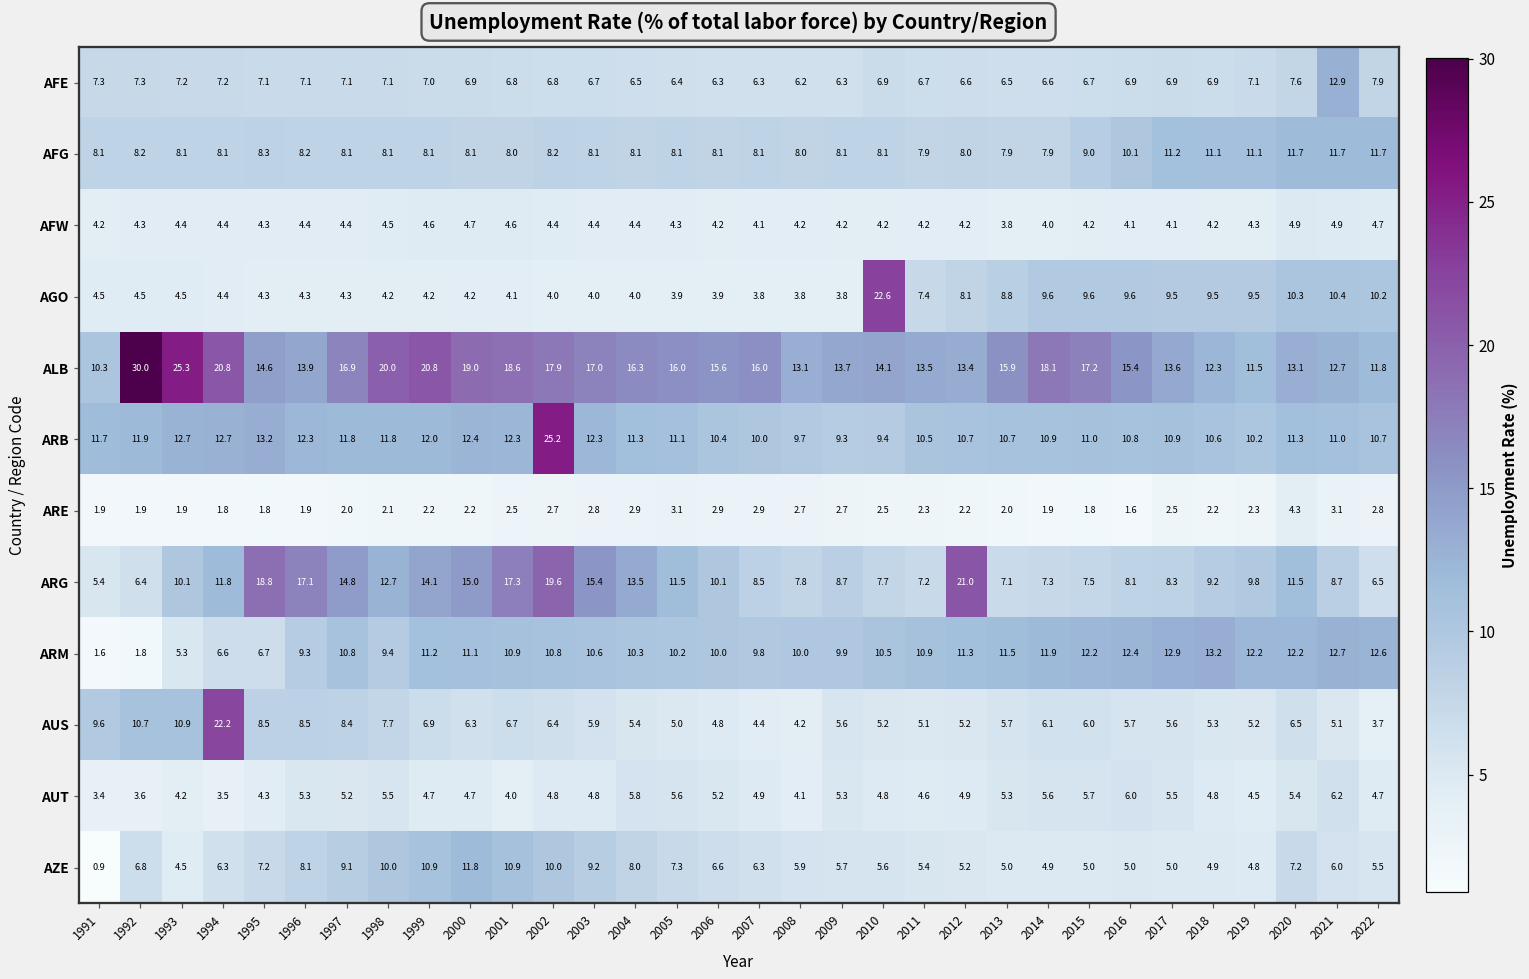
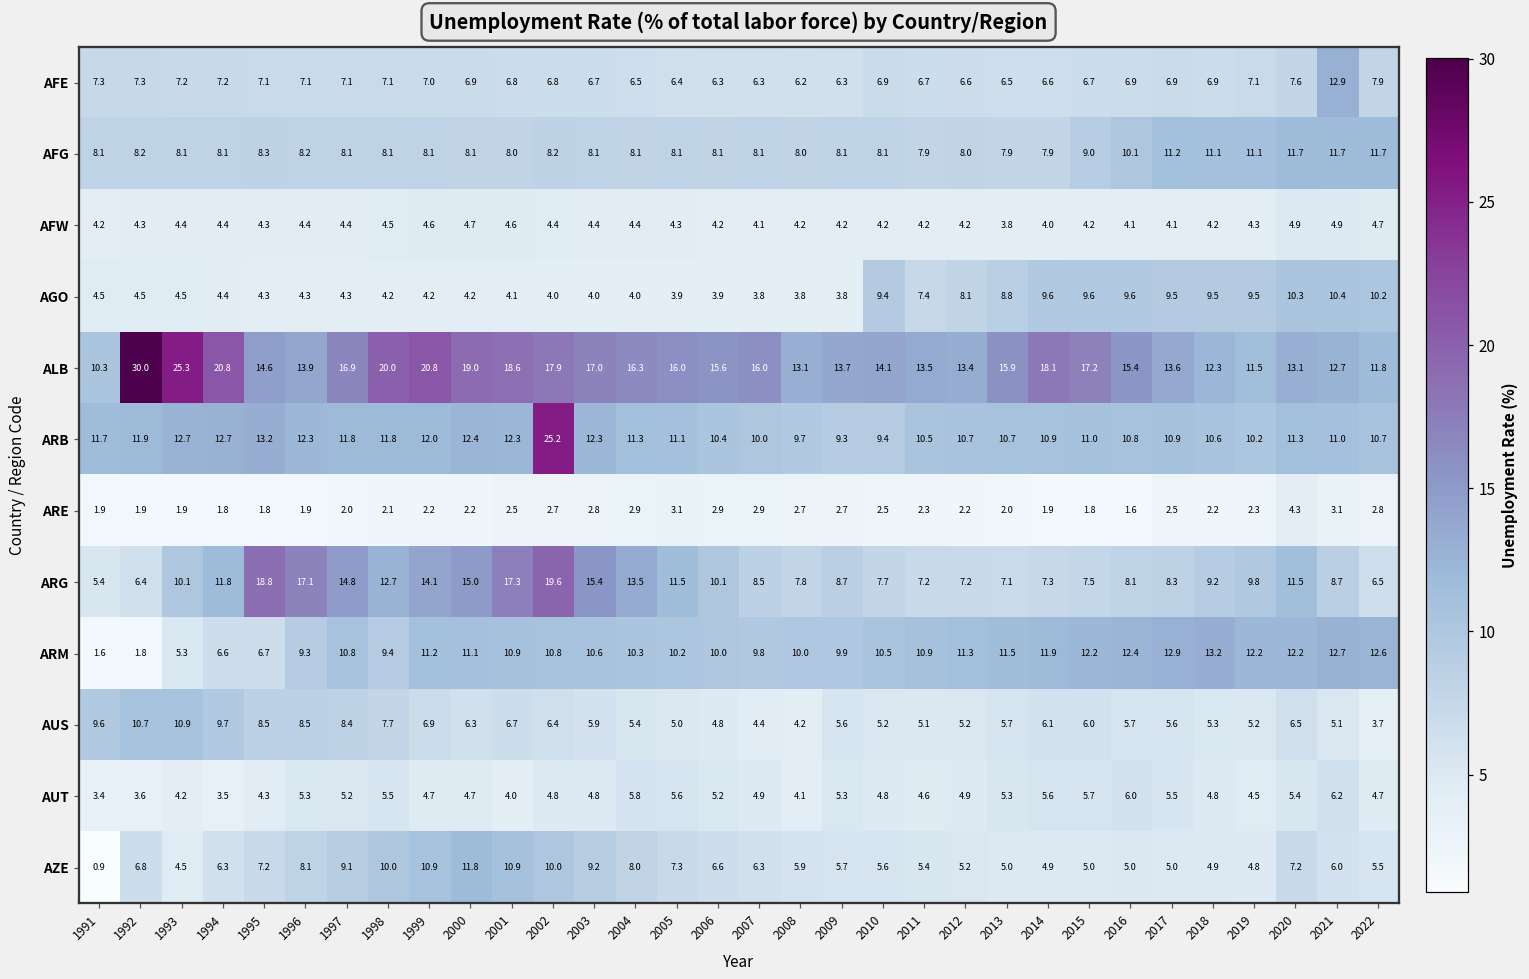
  {
    "AGO": {
      "1991": 4.5,
      "1992": 4.5,
      "1993": 4.5,
      "1994": 4.4,
      "1995": 4.3,
      "1996": 4.3,
      "1997": 4.3,
      "1998": 4.2,
      "1999": 4.2,
      "2000": 4.2,
      "2001": 4.1,
      "2002": 4.0,
      "2003": 4.0,
      "2004": 4.0,
      "2005": 3.9,
      "2006": 3.9,
      "2007": 3.8,
      "2008": 3.8,
      "2009": 3.8,
-     "2010": 22.6,
+     "2010": 9.4,
      "2011": 7.4,
      "2012": 8.1,
      "2013": 8.8,
      "2014": 9.6,
      "2015": 9.6,
      "2016": 9.6,
      "2017": 9.5,
      "2018": 9.5,
      "2019": 9.5,
      "2020": 10.3,
      "2021": 10.4,
      "2022": 10.2
    },
    "ARG": {
      "1991": 5.4,
      "1992": 6.4,
      "1993": 10.1,
      "1994": 11.8,
      "1995": 18.8,
      "1996": 17.1,
      "1997": 14.8,
      "1998": 12.7,
      "1999": 14.1,
      "2000": 15.0,
      "2001": 17.3,
      "2002": 19.6,
      "2003": 15.4,
      "2004": 13.5,
      "2005": 11.5,
      "2006": 10.1,
      "2007": 8.5,
      "2008": 7.8,
      "2009": 8.7,
      "2010": 7.7,
      "2011": 7.2,
-     "2012": 21.0,
+     "2012": 7.2,
      "2013": 7.1,
      "2014": 7.3,
      "2015": 7.5,
      "2016": 8.1,
      "2017": 8.3,
      "2018": 9.2,
      "2019": 9.8,
      "2020": 11.5,
      "2021": 8.7,
      "2022": 6.5
    },
    "AUS": {
      "1991": 9.6,
      "1992": 10.7,
      "1993": 10.9,
-     "1994": 22.2,
+     "1994": 9.7,
      "1995": 8.5,
      "1996": 8.5,
      "1997": 8.4,
      "1998": 7.7,
      "1999": 6.9,
      "2000": 6.3,
      "2001": 6.7,
      "2002": 6.4,
      "2003": 5.9,
      "2004": 5.4,
      "2005": 5.0,
      "2006": 4.8,
      "2007": 4.4,
      "2008": 4.2,
      "2009": 5.6,
      "2010": 5.2,
      "2011": 5.1,
      "2012": 5.2,
      "2013": 5.7,
      "2014": 6.1,
      "2015": 6.0,
      "2016": 5.7,
      "2017": 5.6,
      "2018": 5.3,
      "2019": 5.2,
      "2020": 6.5,
      "2021": 5.1,
      "2022": 3.7
    }
  }
